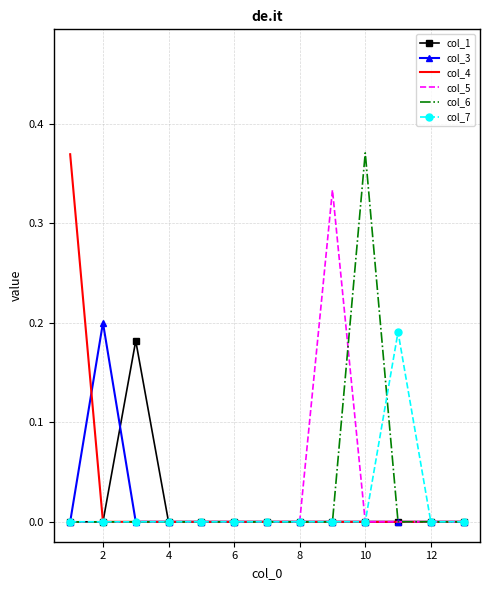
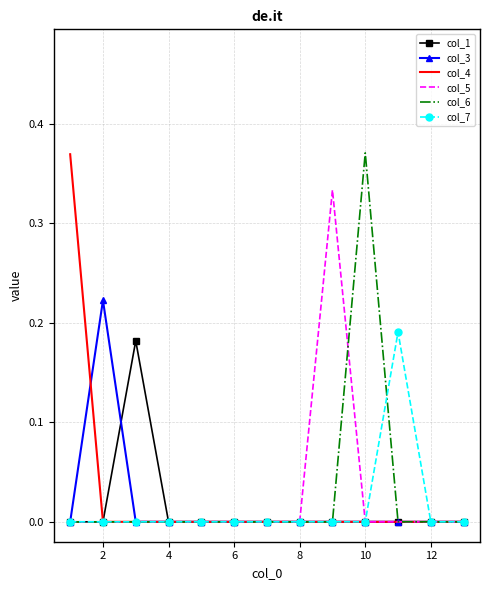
  {
    "col_3": {
-     "2": 0.20
+     "2": 0.22
    },
    "col_6": {
      "10": 0.37
    }
  }
